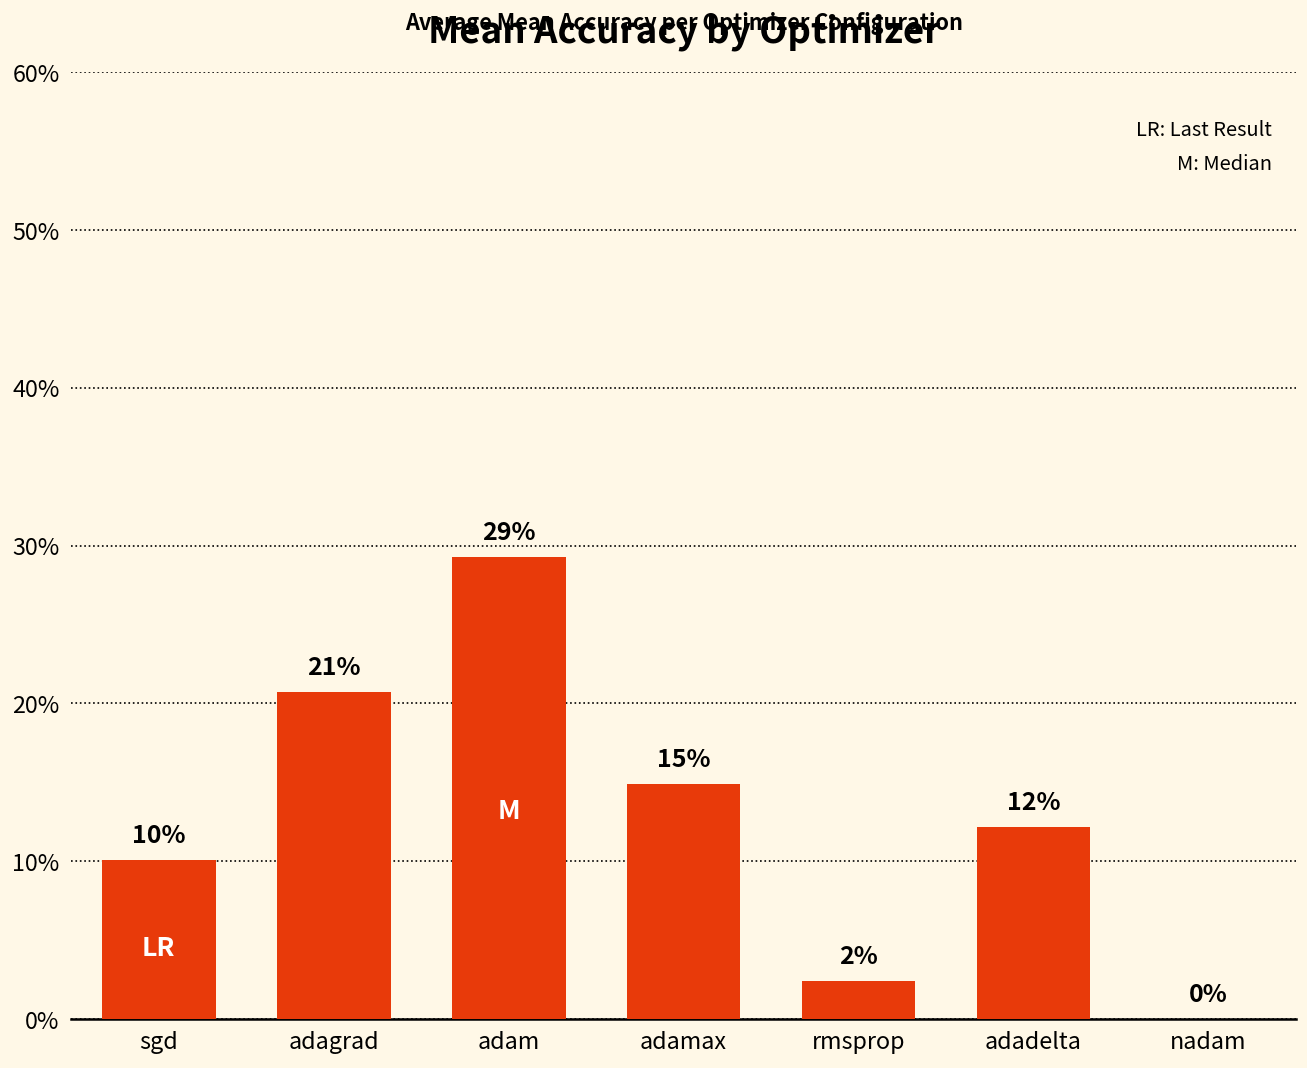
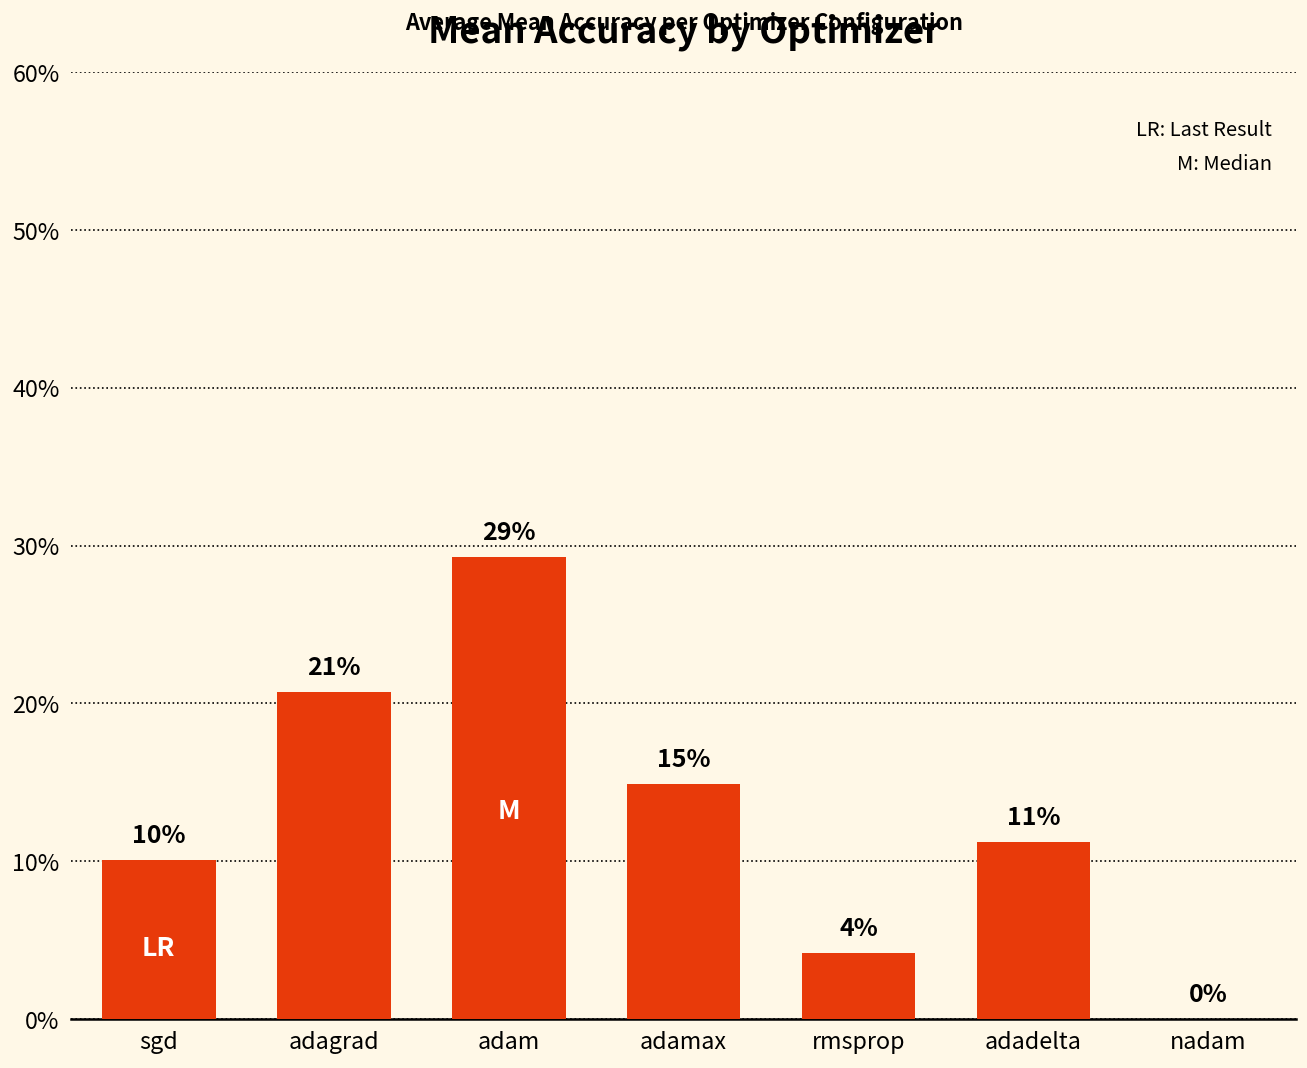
  {
    "sgd": "10%",
    "adagrad": "21%",
    "adam": "29%",
    "adamax": "15%",
-   "rmsprop": "2%",
-   "adadelta": "12%",
+   "rmsprop": "4%",
+   "adadelta": "11%",
    "nadam": "0%"
  }
